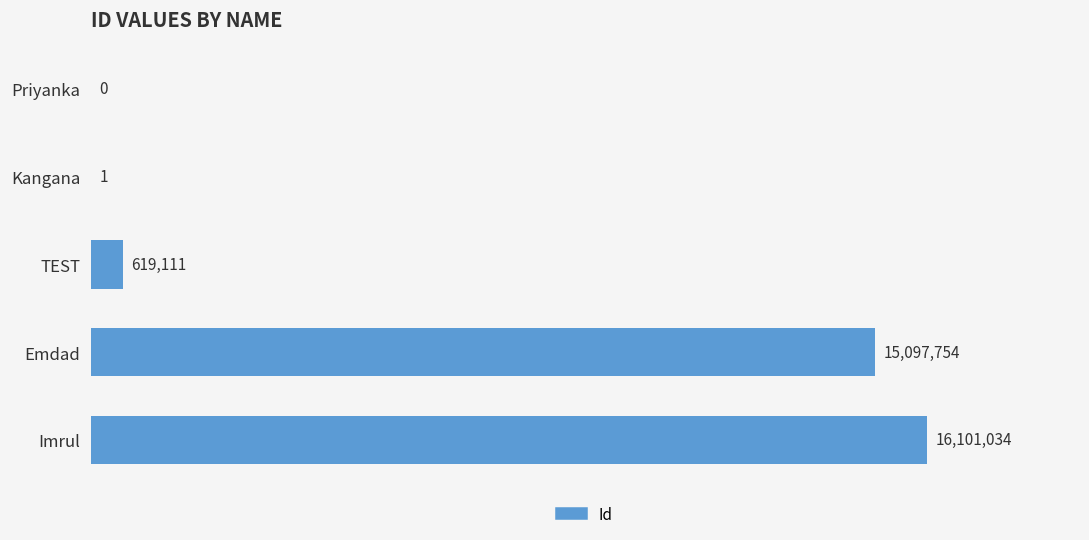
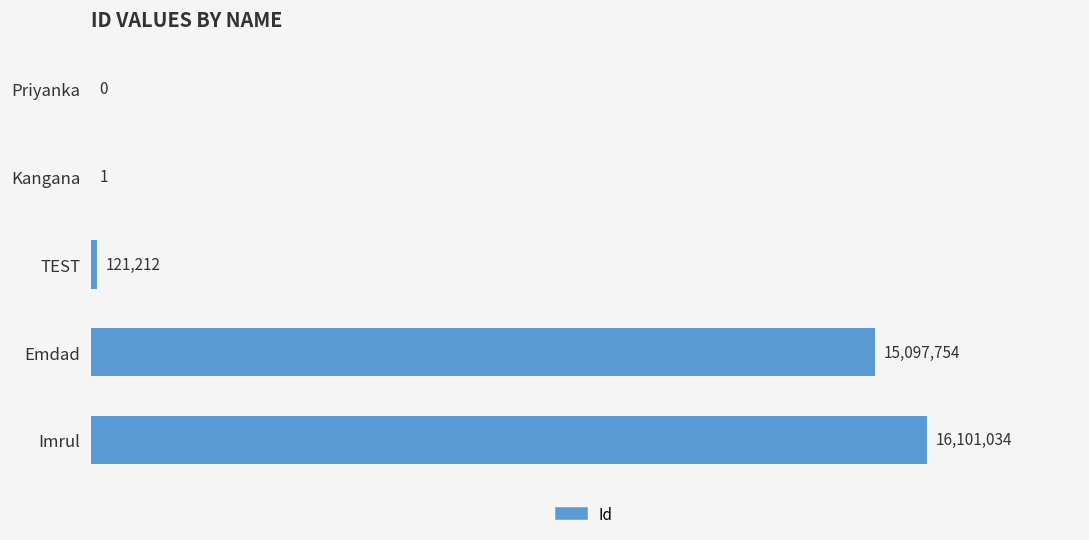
  {
    "Priyanka": "0",
    "Kangana": "1",
-   "TEST": "619,111",
+   "TEST": "121,212",
    "Emdad": "15,097,754",
    "Imrul": "16,101,034"
  }
